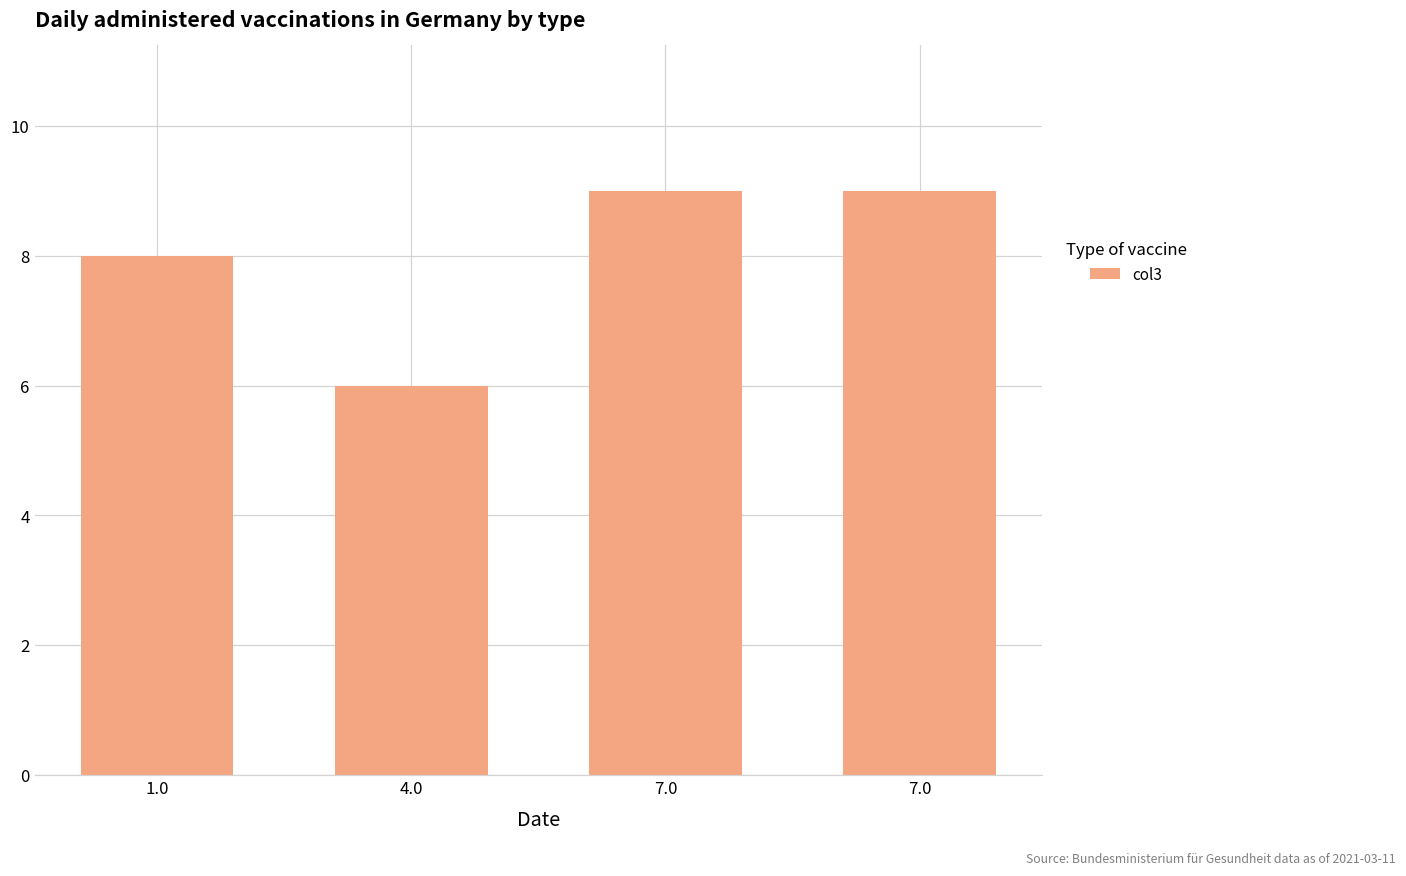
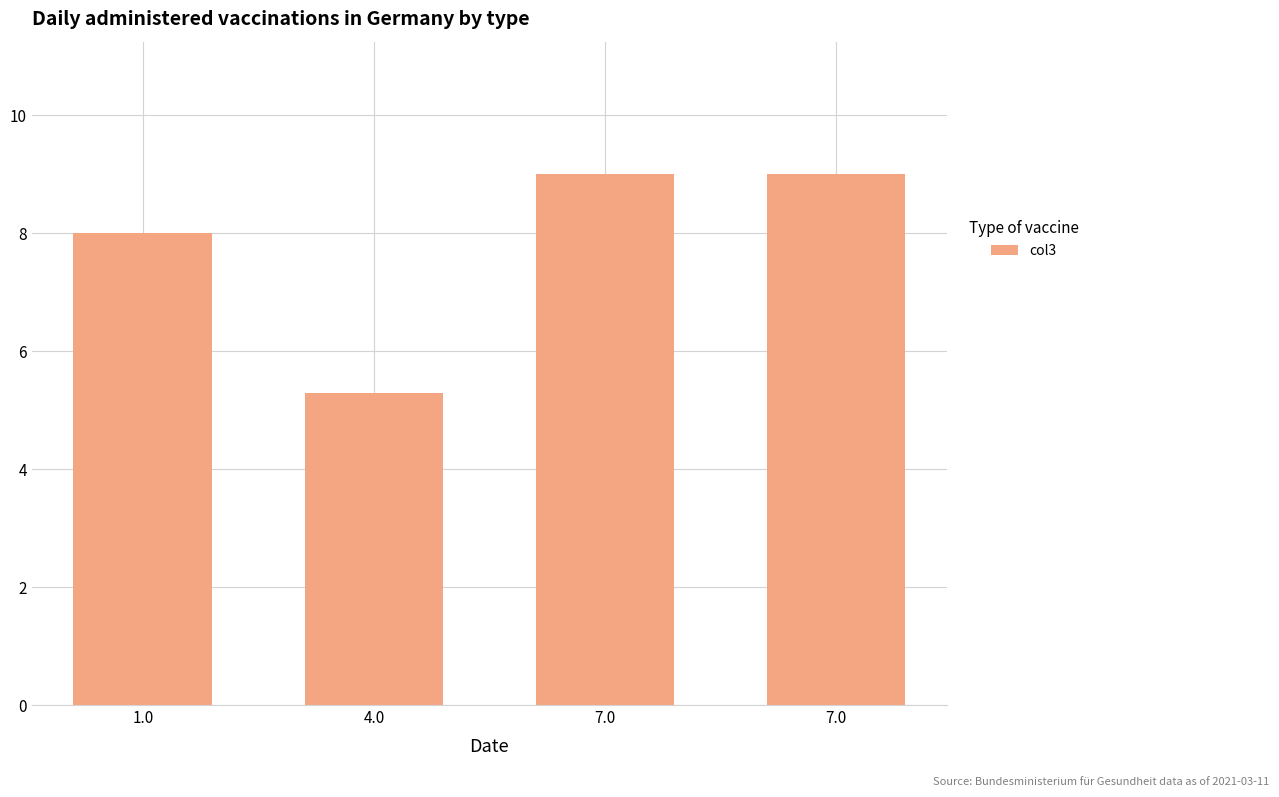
  {
    "1.0": 8.0,
-   "4.0": 6.0
+   "4.0": 5.3
  }
